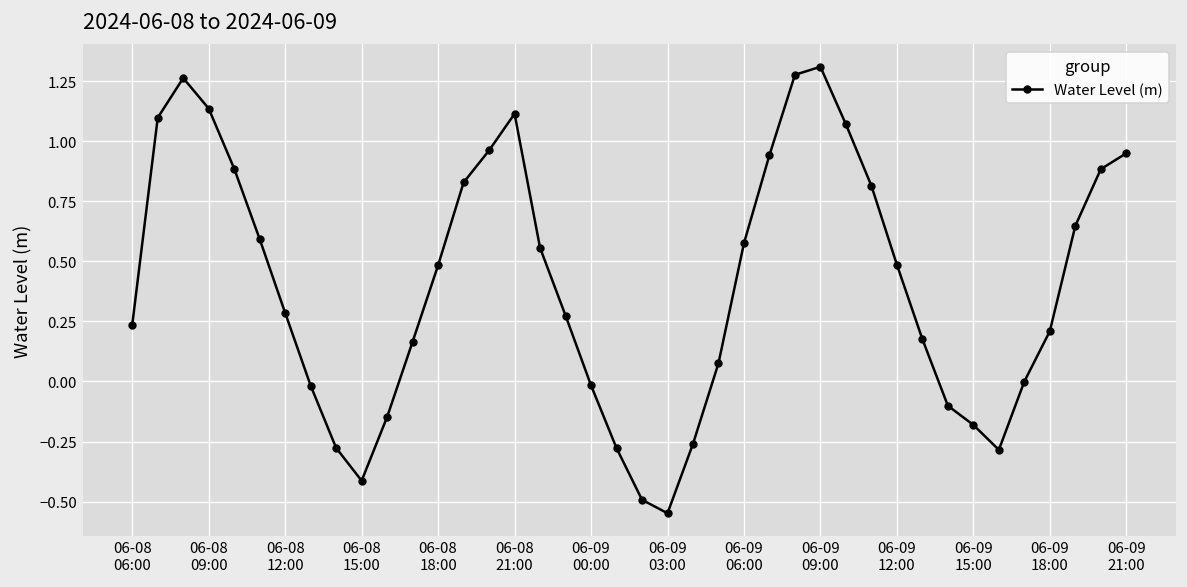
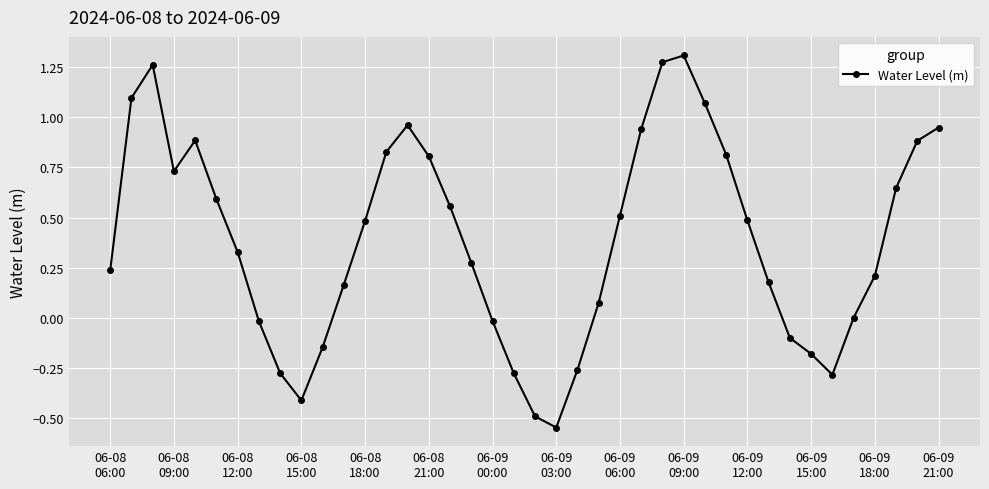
  {
    "06-08 06:00": 0.24,
-   "06-08 09:00": 1.14,
-   "06-08 12:00": 0.29,
+   "06-08 09:00": 0.73,
+   "06-08 12:00": 0.33,
    "06-08 15:00": -0.41,
    "06-08 18:00": 0.48,
-   "06-08 21:00": 1.11,
+   "06-08 21:00": 0.81,
    "06-09 00:00": -0.02,
    "06-09 03:00": -0.55,
-   "06-09 06:00": 0.58,
+   "06-09 06:00": 0.51,
    "06-09 09:00": 1.31,
    "06-09 12:00": 0.49,
    "06-09 15:00": -0.18,
    "06-09 18:00": 0.21,
    "06-09 21:00": 0.95
  }
